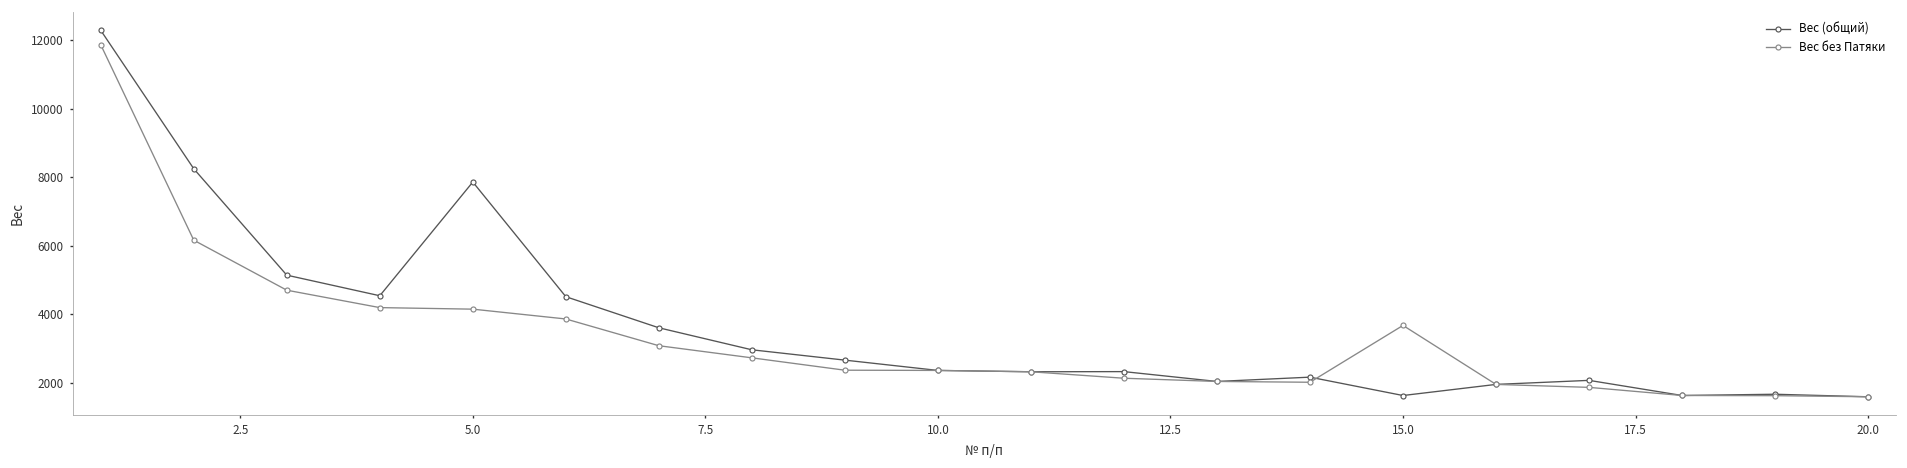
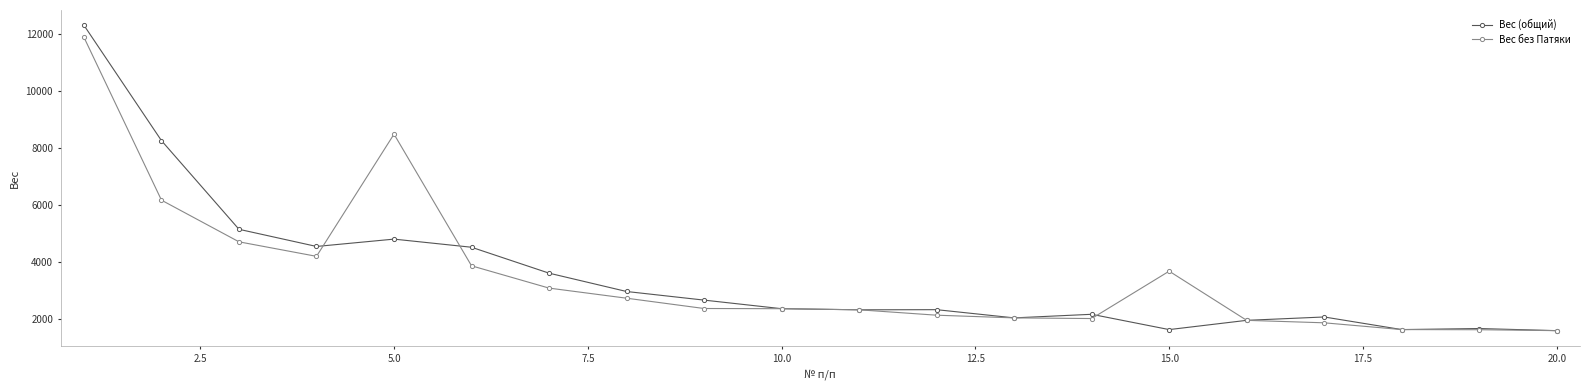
  {
    "Вес (общий)": {
-     "5.0": 7900,
+     "5.0": 4800,
      "15.0": 1600
    },
    "Вес без Патяки": {
-     "5.0": 4200,
+     "5.0": 8500,
      "15.0": 3700
    }
  }
